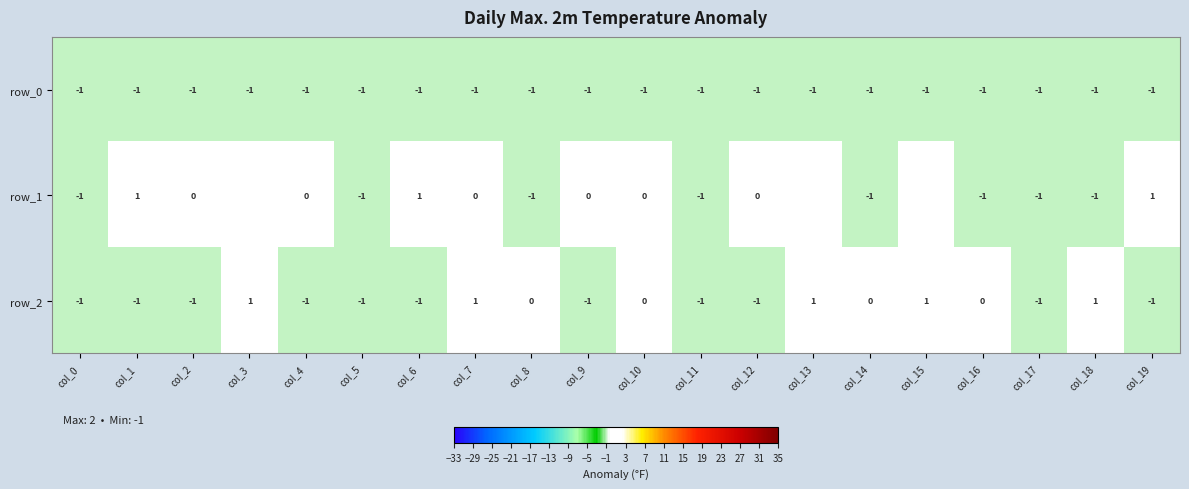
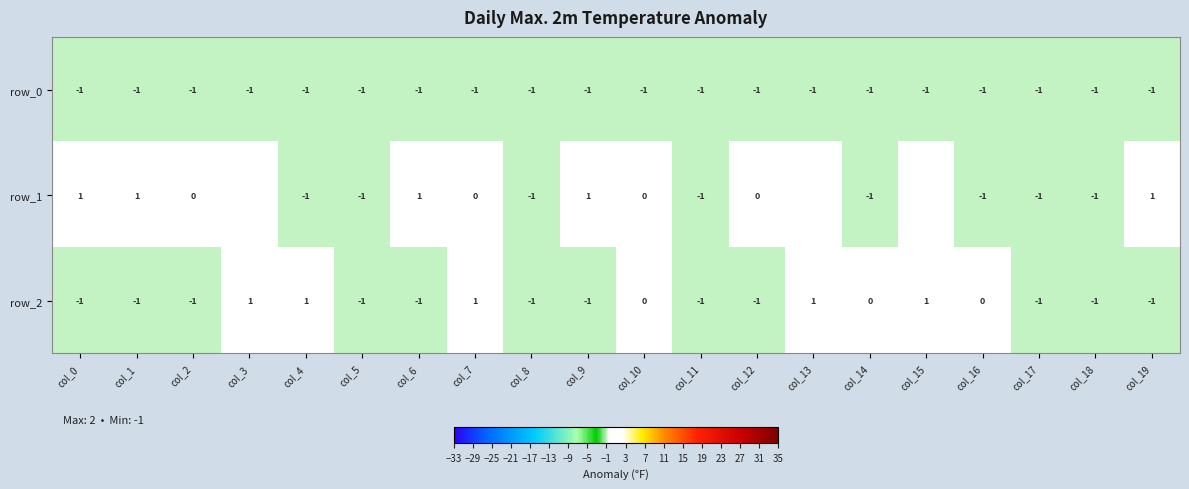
  {
    "row_0": {
      "col_0": -1,
      "col_1": -1,
      "col_2": -1,
      "col_3": -1,
      "col_4": -1,
      "col_5": -1,
      "col_6": -1,
      "col_7": -1,
      "col_8": -1,
      "col_9": -1,
      "col_10": -1,
      "col_11": -1,
      "col_12": -1,
      "col_13": -1,
      "col_14": -1,
      "col_15": -1,
      "col_16": -1,
      "col_17": -1,
      "col_18": -1,
      "col_19": -1
    },
    "row_1": {
-     "col_0": -1,
+     "col_0": 1,
      "col_1": 1,
      "col_2": 0,
-     "col_4": 0,
+     "col_4": -1,
      "col_5": -1,
      "col_6": 1,
      "col_7": 0,
      "col_8": -1,
-     "col_9": 0,
+     "col_9": 1,
      "col_10": 0,
      "col_11": -1,
      "col_12": 0,
      "col_14": -1,
      "col_16": -1,
      "col_17": -1,
      "col_18": -1,
      "col_19": 1
    },
    "row_2": {
      "col_0": -1,
      "col_1": -1,
      "col_2": -1,
      "col_3": 1,
-     "col_4": -1,
+     "col_4": 1,
      "col_5": -1,
      "col_6": -1,
      "col_7": 1,
-     "col_8": 0,
+     "col_8": -1,
      "col_9": -1,
      "col_10": 0,
      "col_11": -1,
      "col_12": -1,
      "col_13": 1,
      "col_14": 0,
      "col_15": 1,
      "col_16": 0,
      "col_17": -1,
-     "col_18": 1,
+     "col_18": -1,
      "col_19": -1
    }
  }
